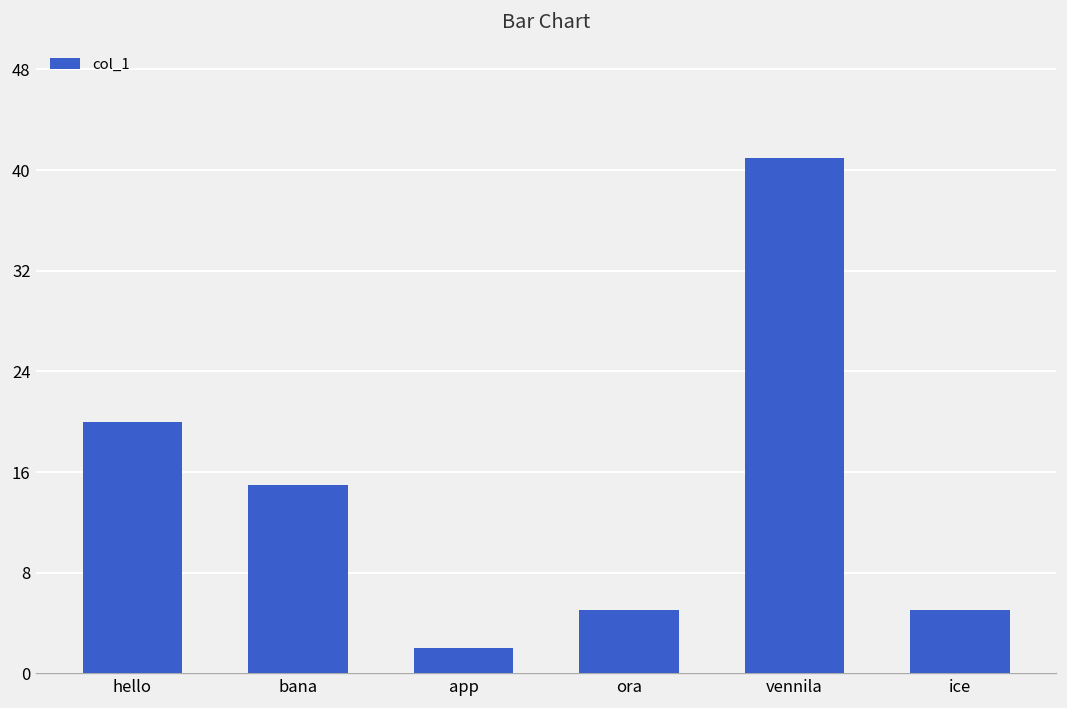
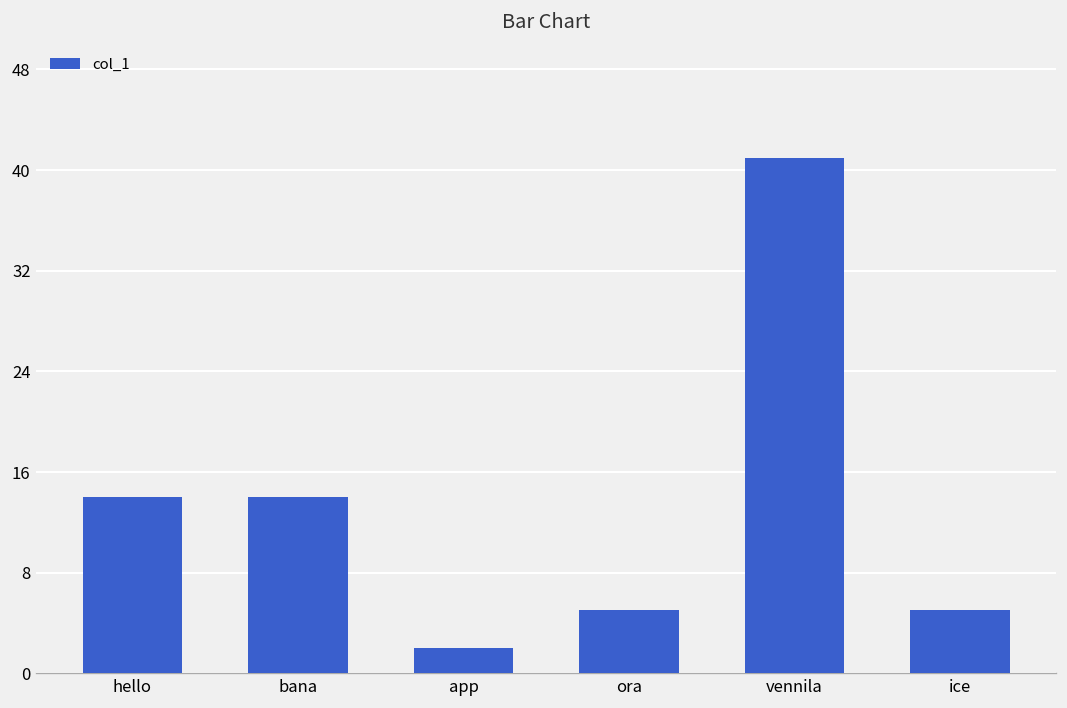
  {
-   "hello": 20,
-   "bana": 15,
+   "hello": 14,
+   "bana": 14,
    "app": 2,
    "ora": 5,
    "vennila": 41,
    "ice": 5
  }
